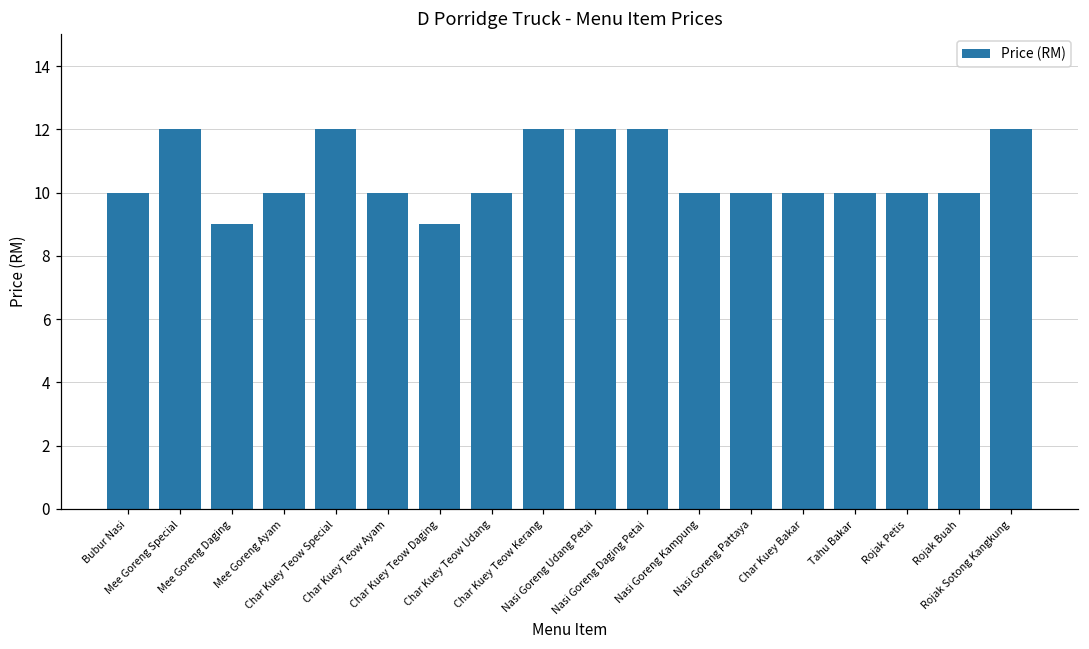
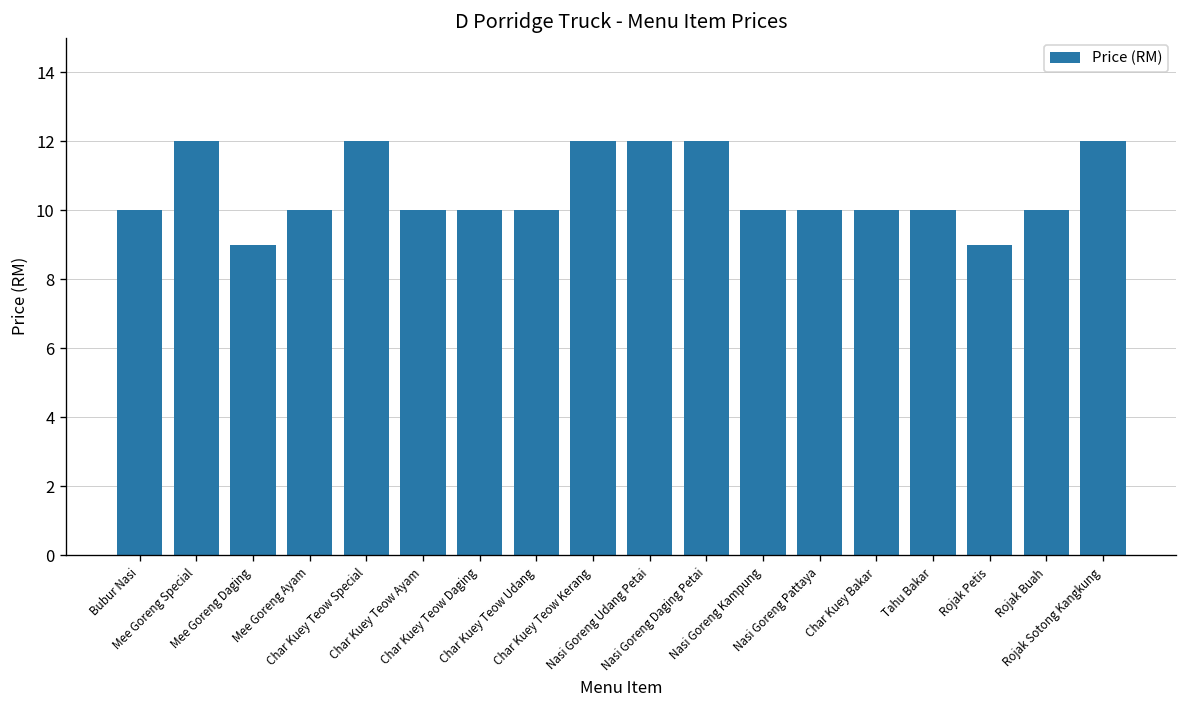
  {
    "Bubur Nasi": 10,
    "Mee Goreng Special": 12,
    "Mee Goreng Daging": 9,
    "Mee Goreng Ayam": 10,
    "Char Kuey Teow Special": 12,
    "Char Kuey Teow Ayam": 10,
-   "Char Kuey Teow Daging": 9,
+   "Char Kuey Teow Daging": 10,
    "Char Kuey Teow Udang": 10,
    "Char Kuey Teow Kerang": 12,
    "Nasi Goreng Udang Petai": 12,
    "Nasi Goreng Daging Petai": 12,
    "Nasi Goreng Kampung": 10,
    "Nasi Goreng Pattaya": 10,
    "Char Kuey Bakar": 10,
    "Tahu Bakar": 10,
-   "Rojak Petis": 10,
+   "Rojak Petis": 9,
    "Rojak Buah": 10,
    "Rojak Sotong Kangkung": 12
  }
